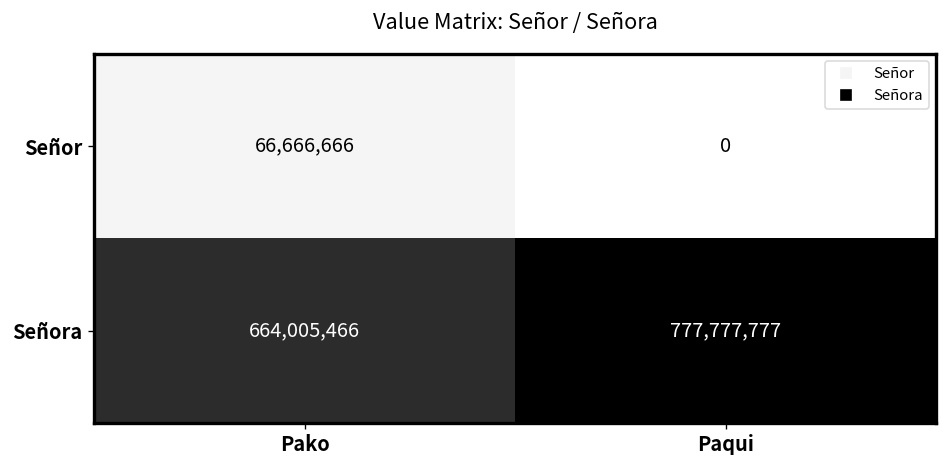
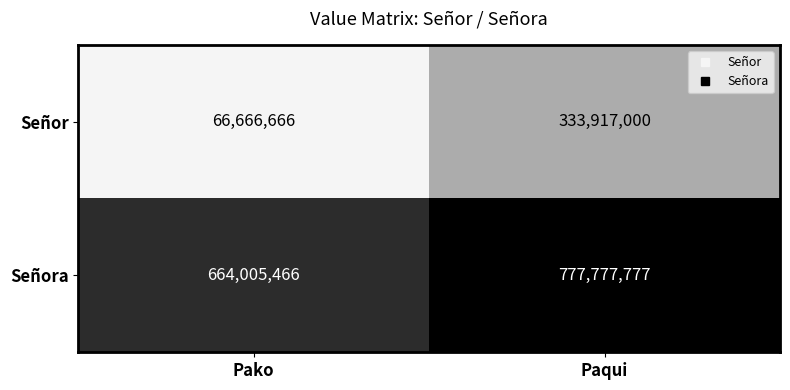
  {
    "Señor": {
      "Pako": "66,666,666",
-     "Paqui": "0"
+     "Paqui": "333,917,000"
    },
    "Señora": {
      "Pako": "664,005,466",
      "Paqui": "777,777,777"
    }
  }
